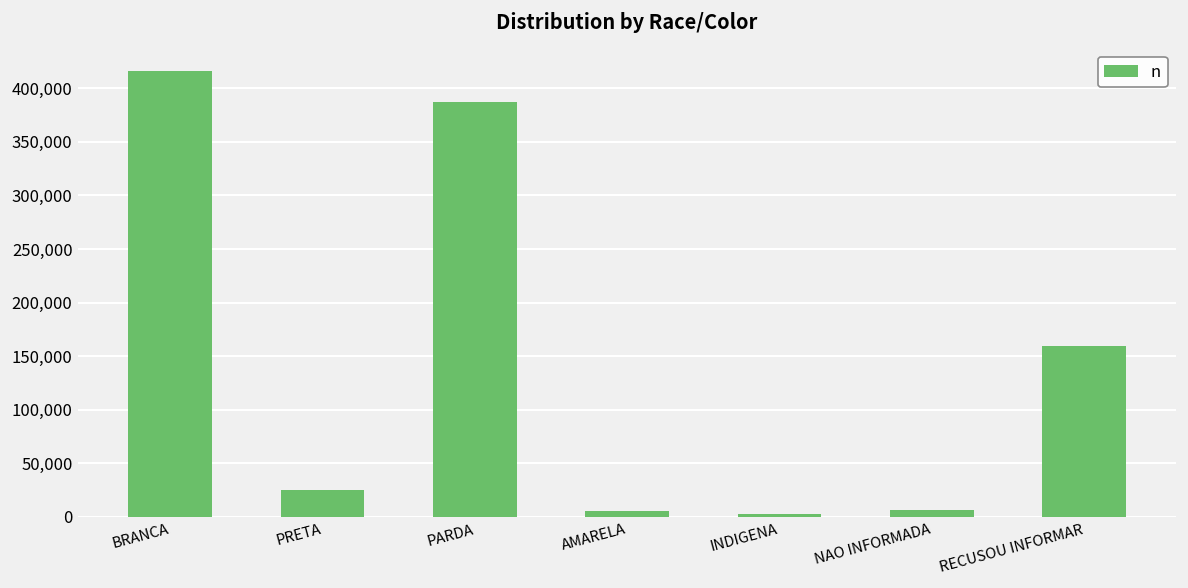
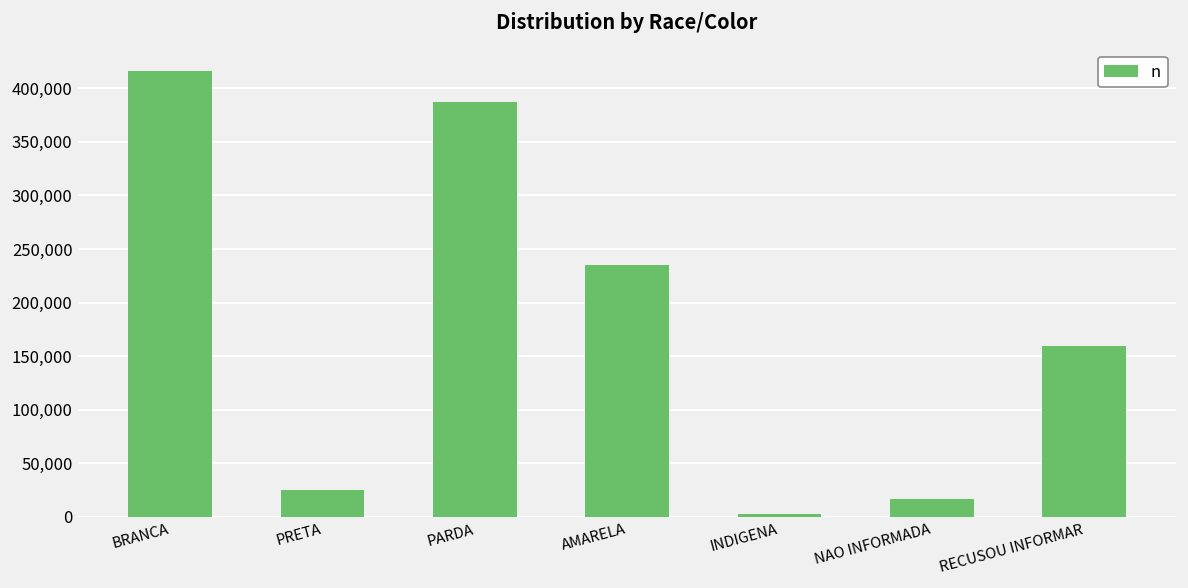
  {
    "BRANCA": "420,000",
    "PRETA": "30,000",
    "PARDA": "390,000",
-   "AMARELA": "10,000",
-   "NAO INFORMADA": "10,000",
+   "AMARELA": "240,000",
+   "NAO INFORMADA": "20,000",
    "RECUSOU INFORMAR": "160,000"
  }
